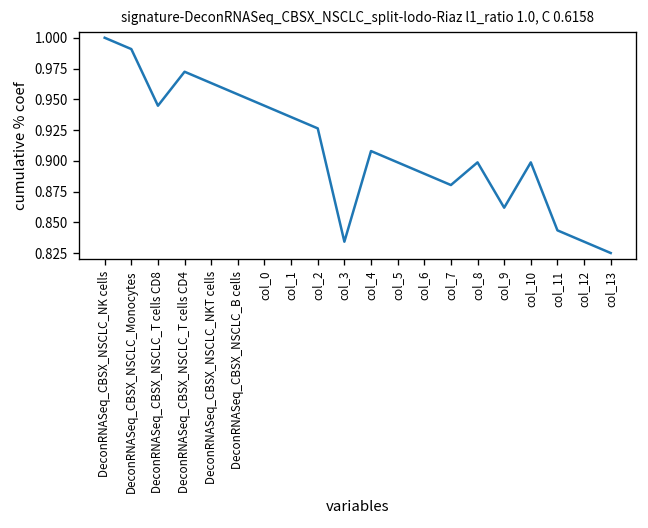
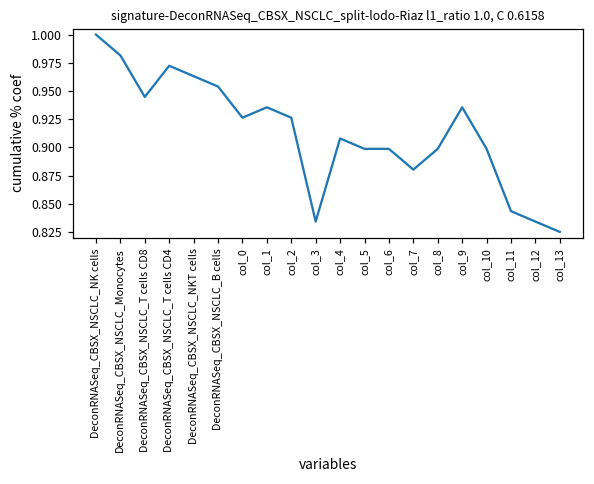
  {
    "DeconRNASeq_CBSX_NSCLC_NK cells": 1.000,
-   "DeconRNASeq_CBSX_NSCLC_Monocytes": 0.991,
+   "DeconRNASeq_CBSX_NSCLC_Monocytes": 0.982,
    "DeconRNASeq_CBSX_NSCLC_T cells CD8": 0.945,
    "DeconRNASeq_CBSX_NSCLC_T cells CD4": 0.972,
    "DeconRNASeq_CBSX_NSCLC_NKT cells": 0.963,
    "DeconRNASeq_CBSX_NSCLC_B cells": 0.954,
-   "col_0": 0.945,
+   "col_0": 0.926,
    "col_1": 0.936,
    "col_2": 0.926,
    "col_3": 0.834,
    "col_4": 0.908,
    "col_5": 0.899,
-   "col_6": 0.889,
+   "col_6": 0.899,
    "col_7": 0.880,
    "col_8": 0.899,
-   "col_9": 0.862,
+   "col_9": 0.936,
    "col_10": 0.899,
    "col_11": 0.843,
    "col_12": 0.834,
    "col_13": 0.825
  }
